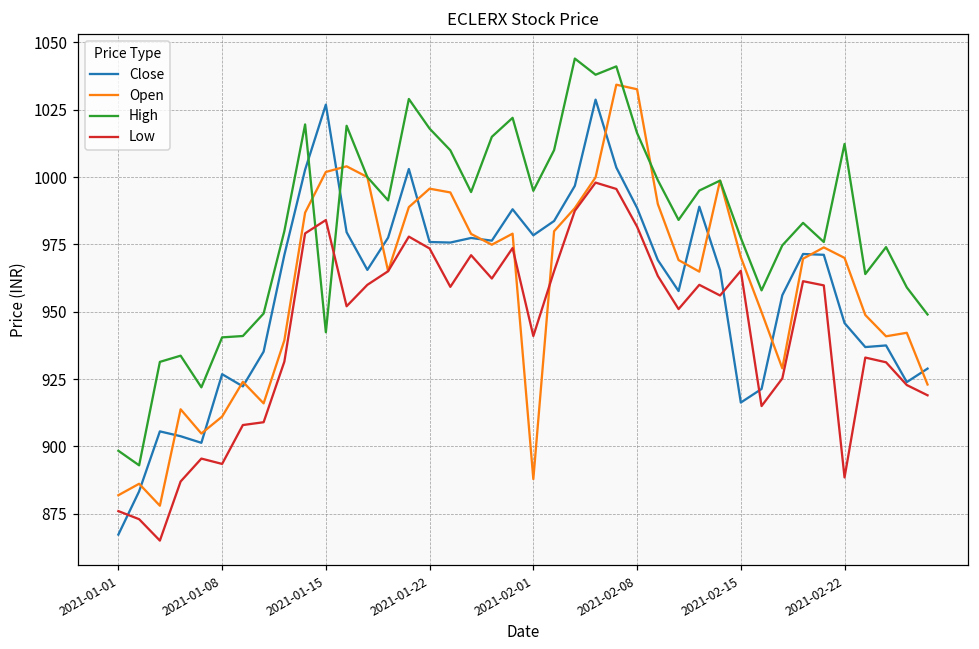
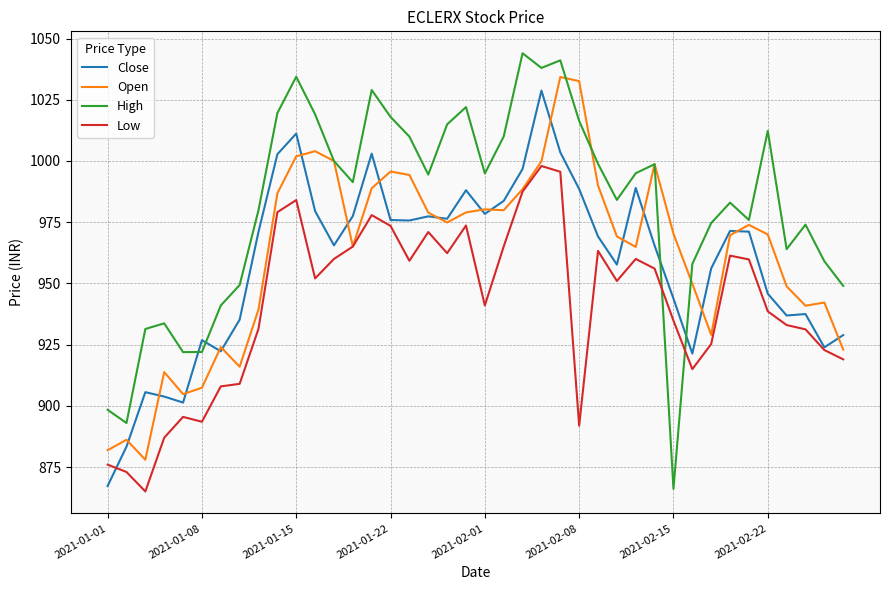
  {
    "Close": {
      "2021-01-01": 867,
      "2021-01-08": 927,
-     "2021-01-15": 1027,
+     "2021-01-15": 1011,
      "2021-01-22": 976,
      "2021-02-01": 978,
      "2021-02-08": 989,
-     "2021-02-15": 916,
+     "2021-02-15": 944,
      "2021-02-22": 946
    },
    "Open": {
      "2021-01-01": 882,
-     "2021-01-08": 911,
+     "2021-01-08": 907,
      "2021-01-15": 1002,
      "2021-01-22": 996,
-     "2021-02-01": 888,
+     "2021-02-01": 980,
      "2021-02-08": 1033,
      "2021-02-15": 970,
      "2021-02-22": 970
    },
    "High": {
      "2021-01-01": 898,
-     "2021-01-08": 941,
-     "2021-01-15": 942,
+     "2021-01-08": 922,
+     "2021-01-15": 1034,
      "2021-01-22": 1018,
      "2021-02-01": 995,
      "2021-02-08": 1016,
-     "2021-02-15": 977,
+     "2021-02-15": 866,
      "2021-02-22": 1012
    },
    "Low": {
      "2021-01-01": 876,
      "2021-01-08": 894,
      "2021-01-15": 984,
      "2021-01-22": 974,
      "2021-02-01": 941,
-     "2021-02-08": 982,
-     "2021-02-15": 965,
-     "2021-02-22": 889
+     "2021-02-08": 892,
+     "2021-02-15": 935,
+     "2021-02-22": 939
    }
  }
